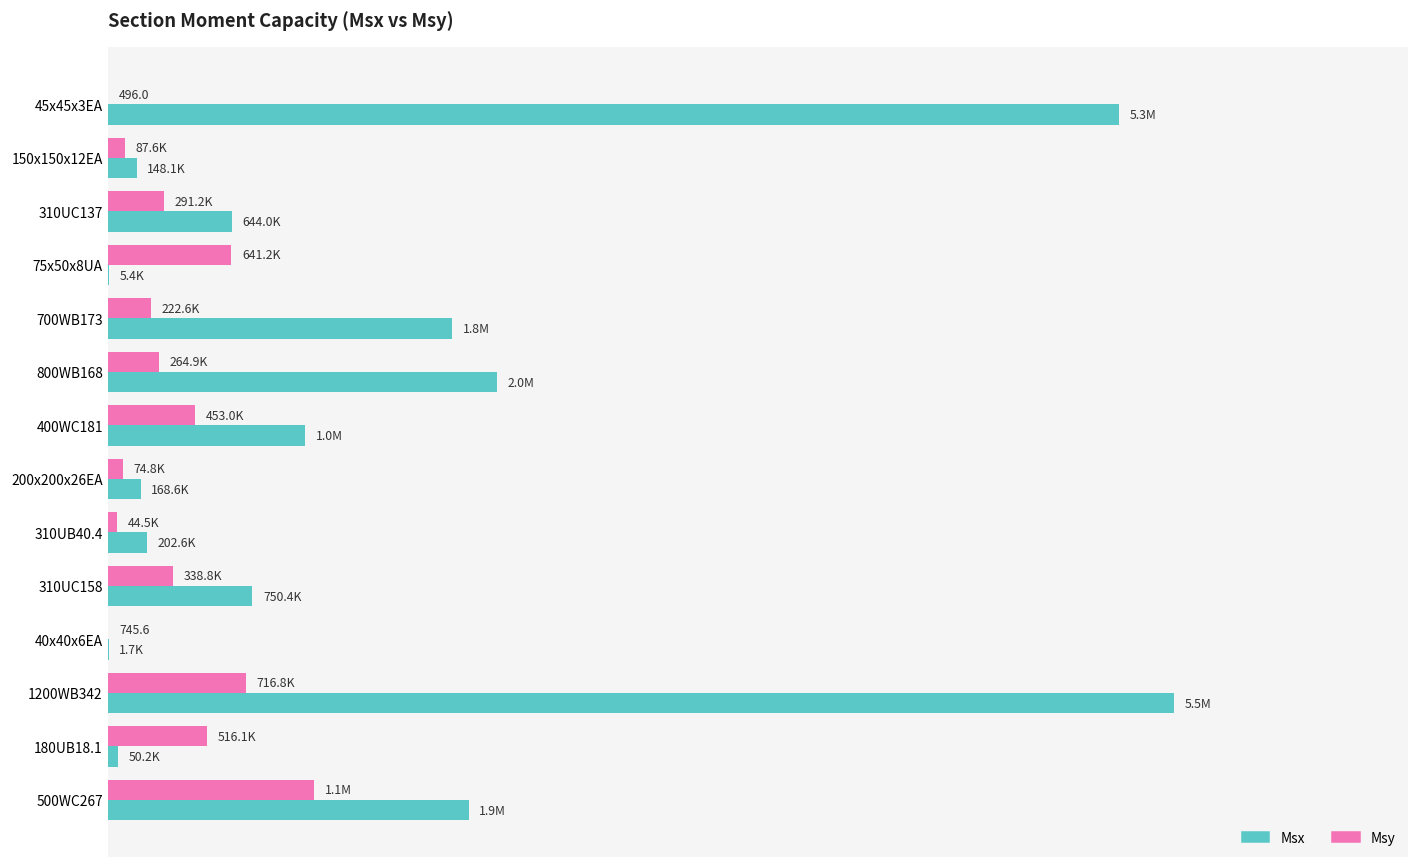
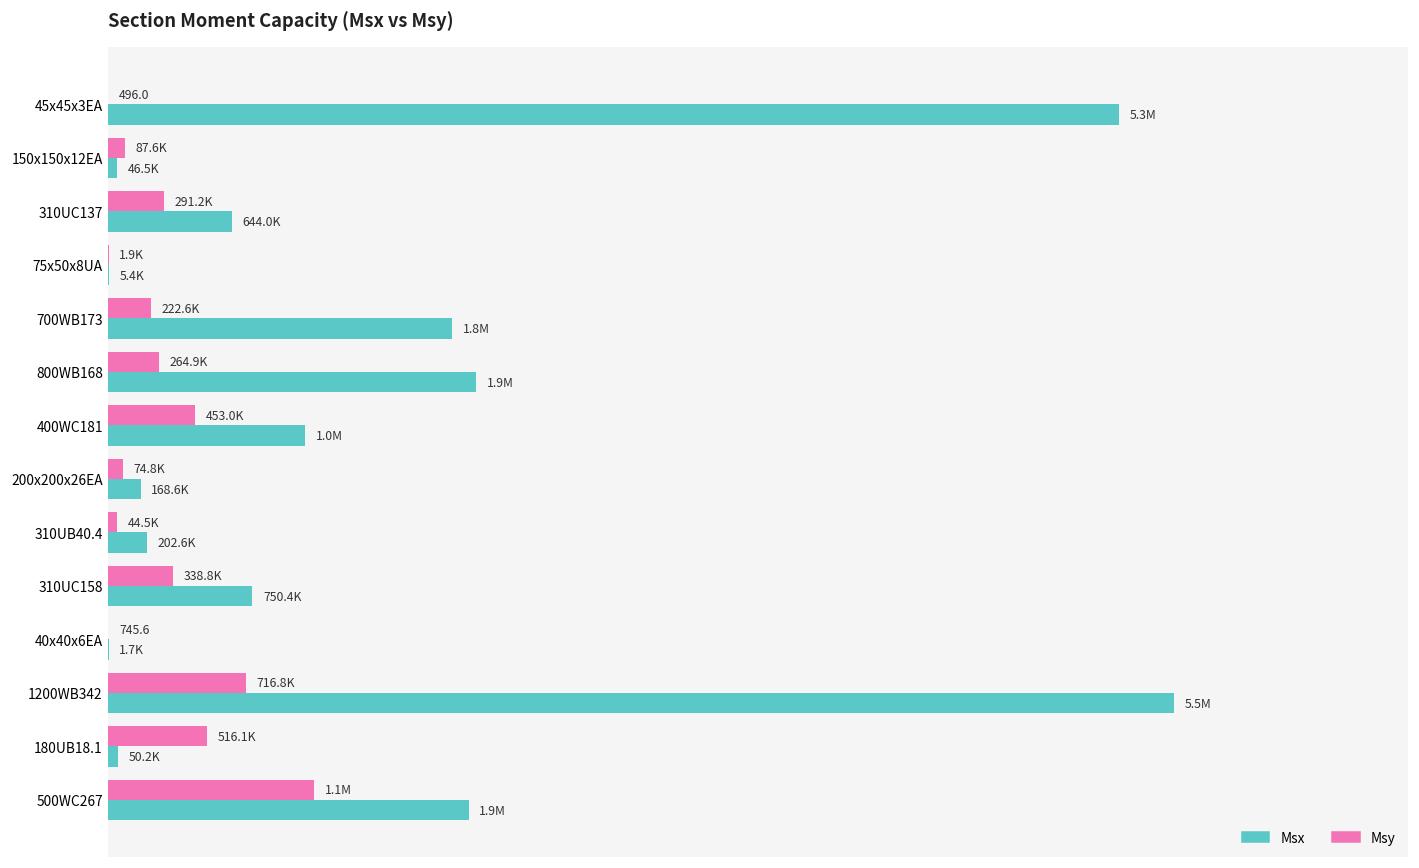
  {
    "Msx": {
      "45x45x3EA": "5.3M",
-     "150x150x12EA": "148.1K",
+     "150x150x12EA": "46.5K",
      "310UC137": "644.0K",
      "75x50x8UA": "5.4K",
      "700WB173": "1.8M",
-     "800WB168": "2.0M",
+     "800WB168": "1.9M",
      "400WC181": "1.0M",
      "200x200x26EA": "168.6K",
      "310UB40.4": "202.6K",
      "310UC158": "750.4K",
      "40x40x6EA": "1.7K",
      "1200WB342": "5.5M",
      "180UB18.1": "50.2K",
      "500WC267": "1.9M"
    },
    "Msy": {
      "45x45x3EA": "496.0",
      "150x150x12EA": "87.6K",
      "310UC137": "291.2K",
-     "75x50x8UA": "641.2K",
+     "75x50x8UA": "1.9K",
      "700WB173": "222.6K",
      "800WB168": "264.9K",
      "400WC181": "453.0K",
      "200x200x26EA": "74.8K",
      "310UB40.4": "44.5K",
      "310UC158": "338.8K",
      "40x40x6EA": "745.6",
      "1200WB342": "716.8K",
      "180UB18.1": "516.1K",
      "500WC267": "1.1M"
    }
  }
